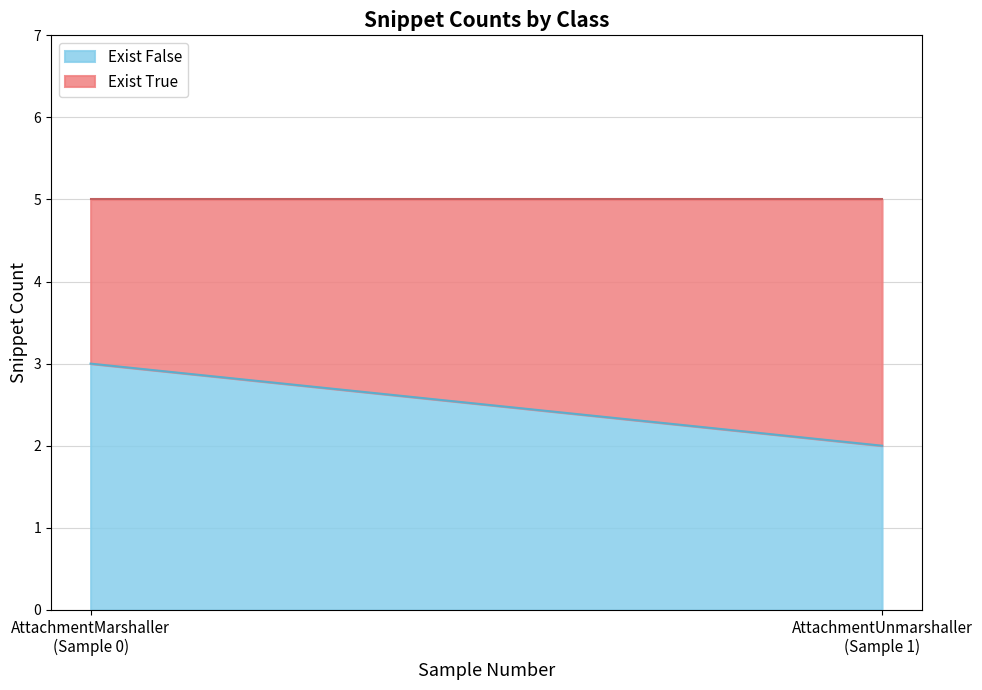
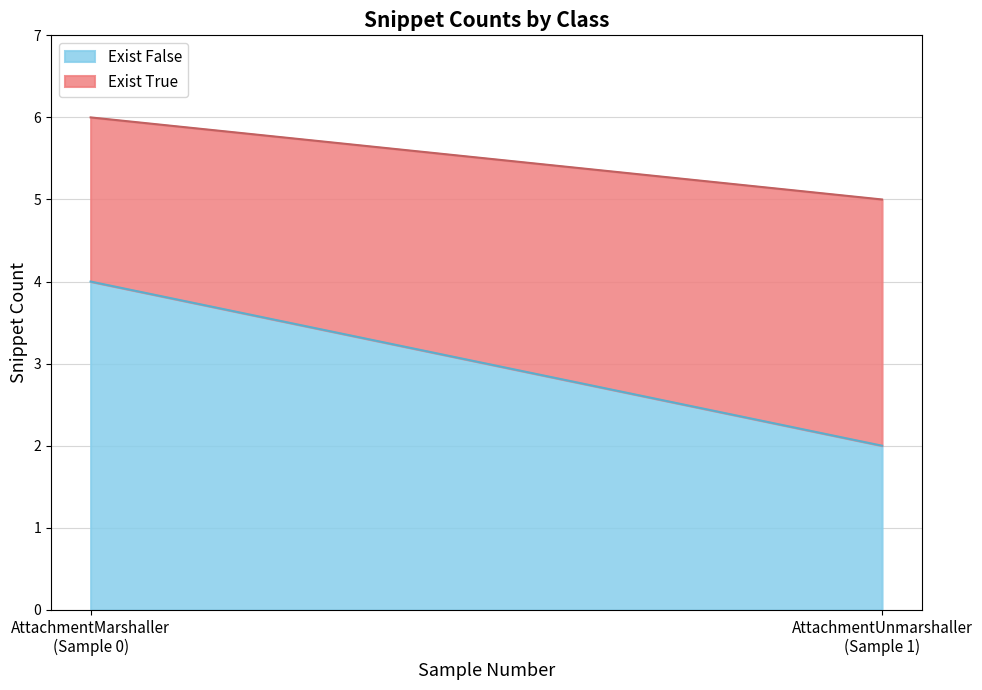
  {
    "Exist False": {
-     "AttachmentMarshaller (Sample 0)": 3,
+     "AttachmentMarshaller (Sample 0)": 4,
      "AttachmentUnmarshaller (Sample 1)": 2
    },
    "Exist True": {
      "AttachmentUnmarshaller (Sample 1)": 5
    }
  }
